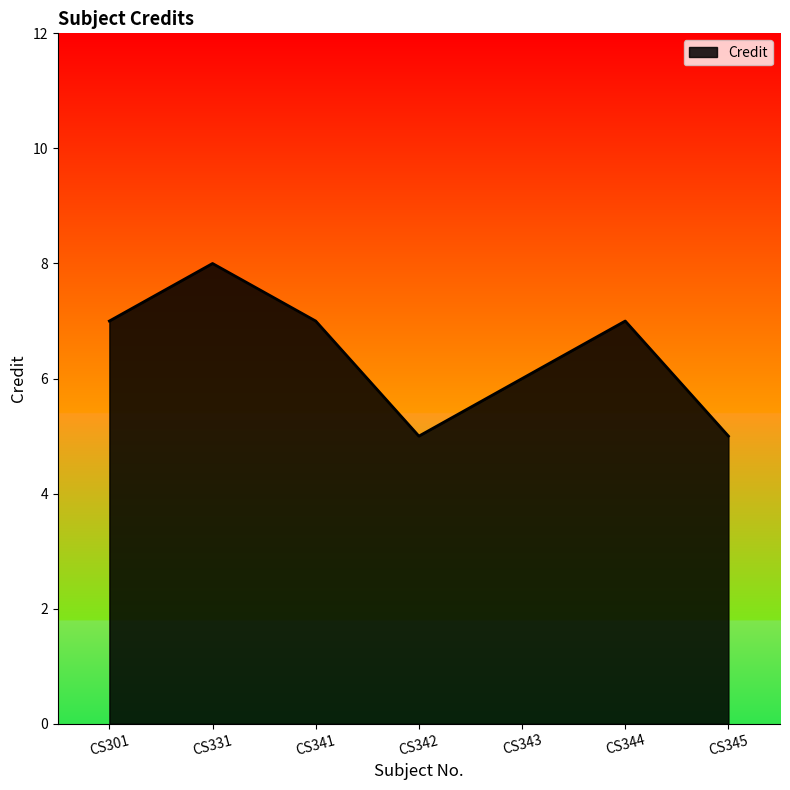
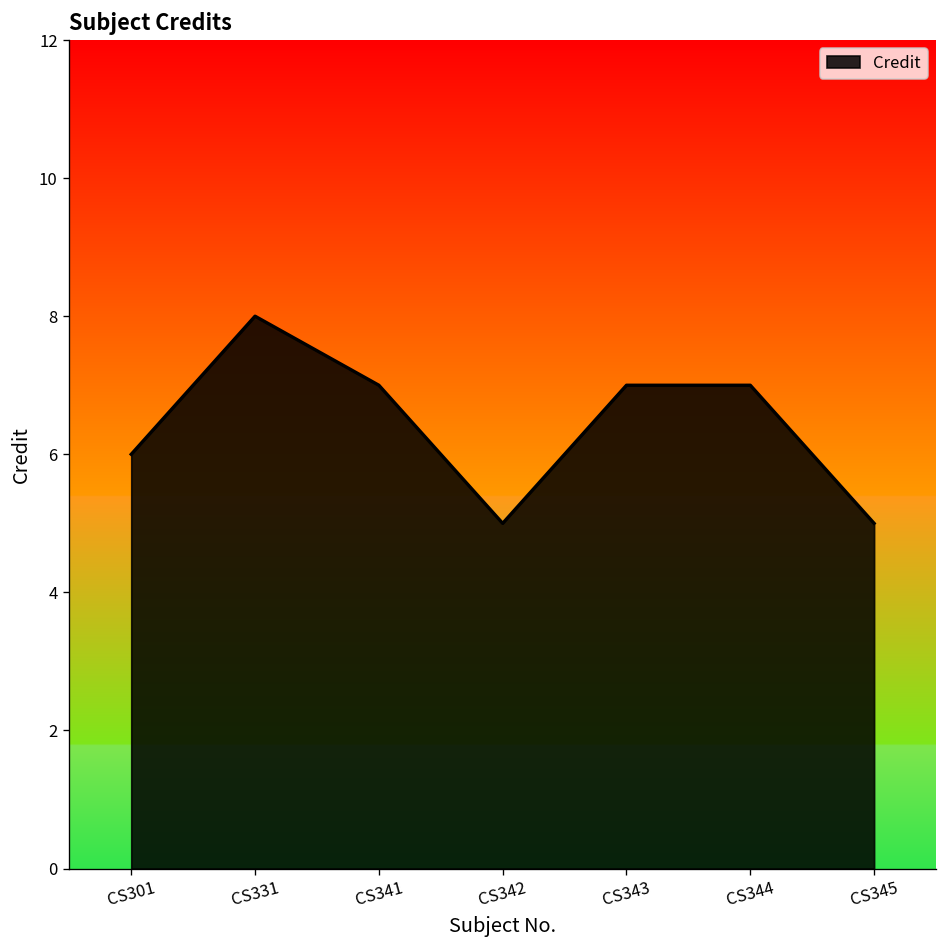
  {
-   "CS301": 7,
+   "CS301": 6,
    "CS331": 8,
    "CS341": 7,
    "CS342": 5,
-   "CS343": 6,
+   "CS343": 7,
    "CS344": 7,
    "CS345": 5
  }
